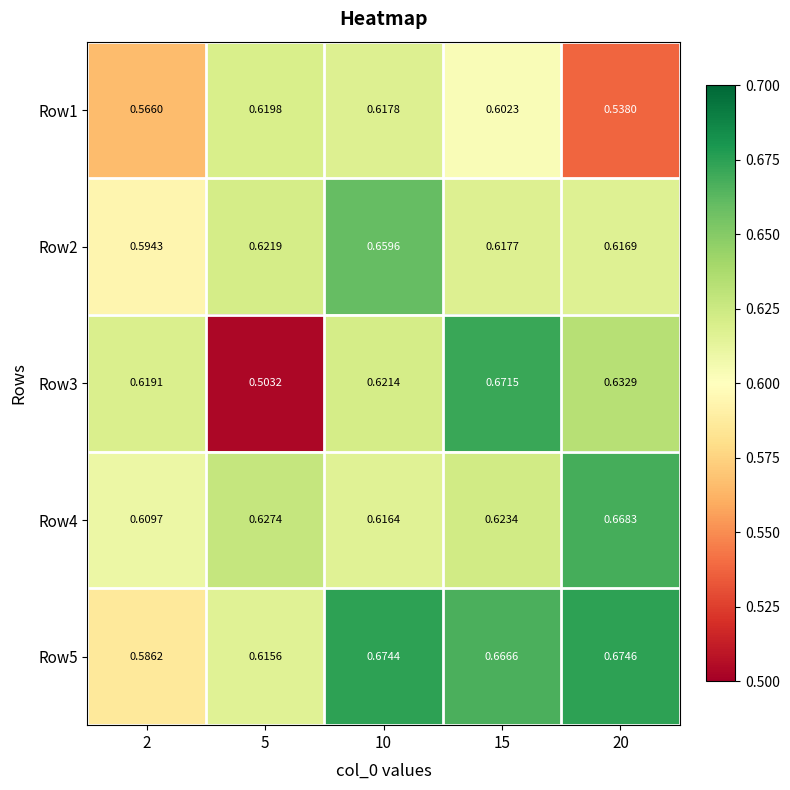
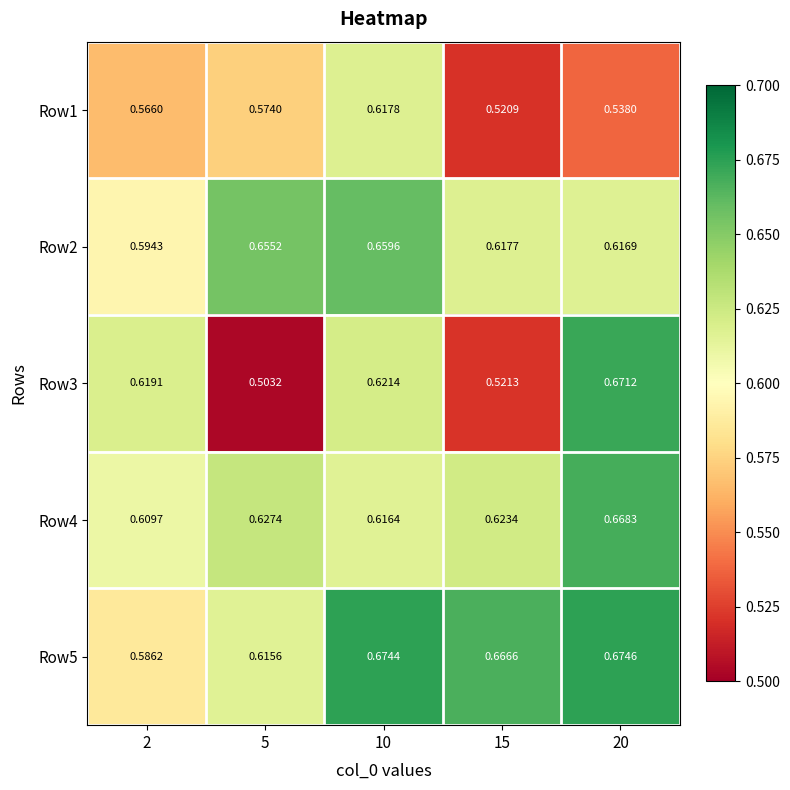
  {
    "Row1": {
      "2": 0.5660,
-     "5": 0.6198,
+     "5": 0.5740,
      "10": 0.6178,
-     "15": 0.6023,
+     "15": 0.5209,
      "20": 0.5380
    },
    "Row2": {
      "2": 0.5943,
-     "5": 0.6219,
+     "5": 0.6552,
      "10": 0.6596,
      "15": 0.6177,
      "20": 0.6169
    },
    "Row3": {
      "2": 0.6191,
      "5": 0.5032,
      "10": 0.6214,
-     "15": 0.6715,
-     "20": 0.6329
+     "15": 0.5213,
+     "20": 0.6712
    },
    "Row4": {
      "2": 0.6097,
      "5": 0.6274,
      "10": 0.6164,
      "15": 0.6234,
      "20": 0.6683
    },
    "Row5": {
      "2": 0.5862,
      "5": 0.6156,
      "10": 0.6744,
      "15": 0.6666,
      "20": 0.6746
    }
  }
